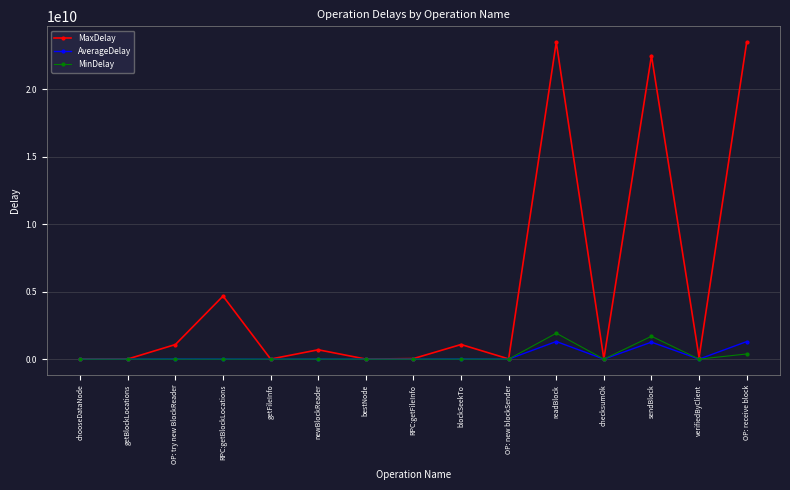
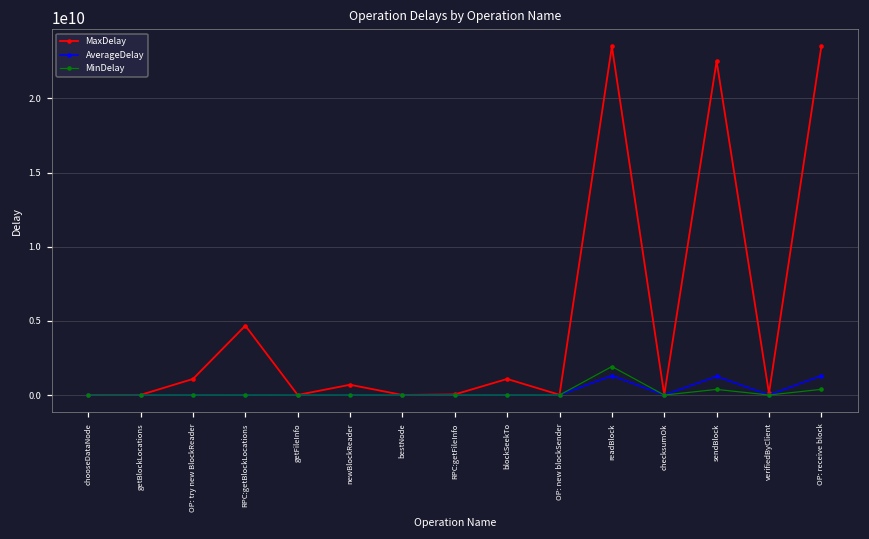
  {
    "MaxDelay": {
      "OP: try new BlockReader": 1100000000,
      "RPC:getBlockLocations": 4700000000,
      "newBlockReader": 700000000,
      "blockSeekTo": 1100000000,
      "readBlock": 23500000000,
      "sendBlock": 22500000000,
      "OP: receive block": 23500000000
    },
    "AverageDelay": {
      "readBlock": 1300000000,
      "sendBlock": 1300000000,
      "OP: receive block": 1300000000
    },
    "MinDelay": {
      "readBlock": 1900000000,
-     "sendBlock": 1700000000,
+     "sendBlock": 400000000,
      "OP: receive block": 400000000
    }
  }
